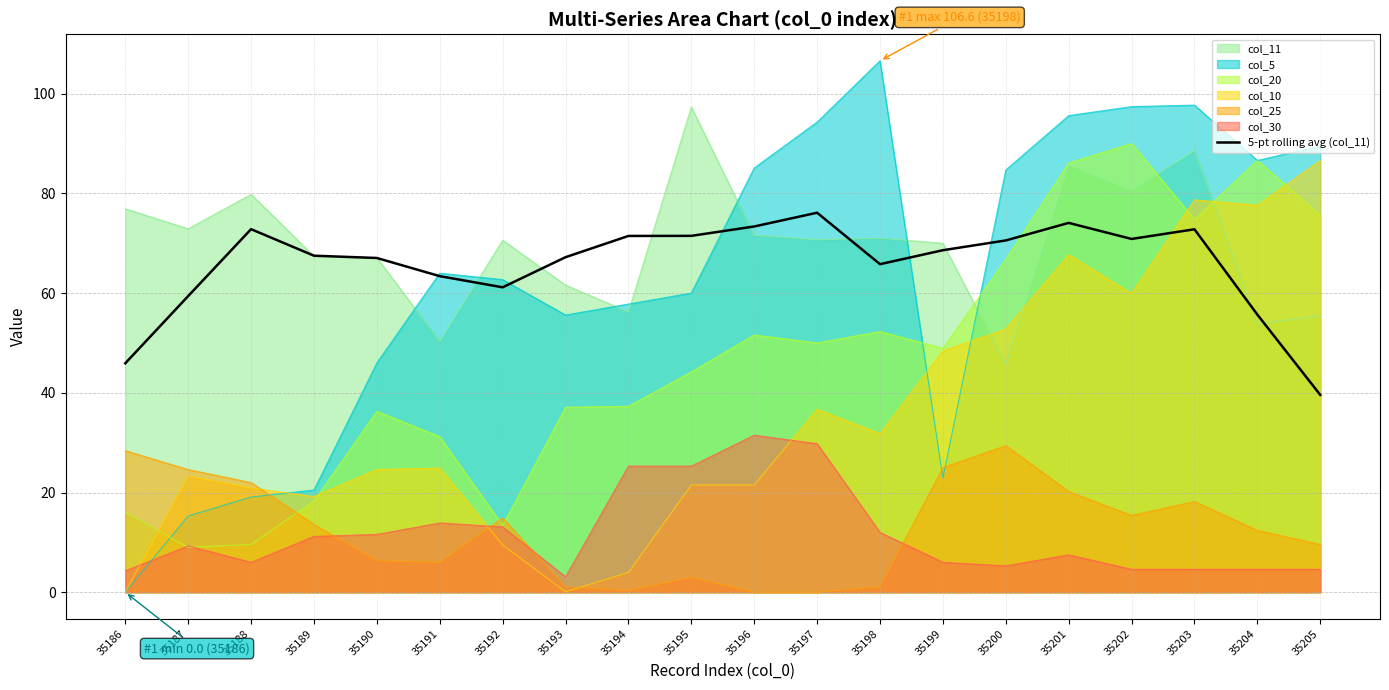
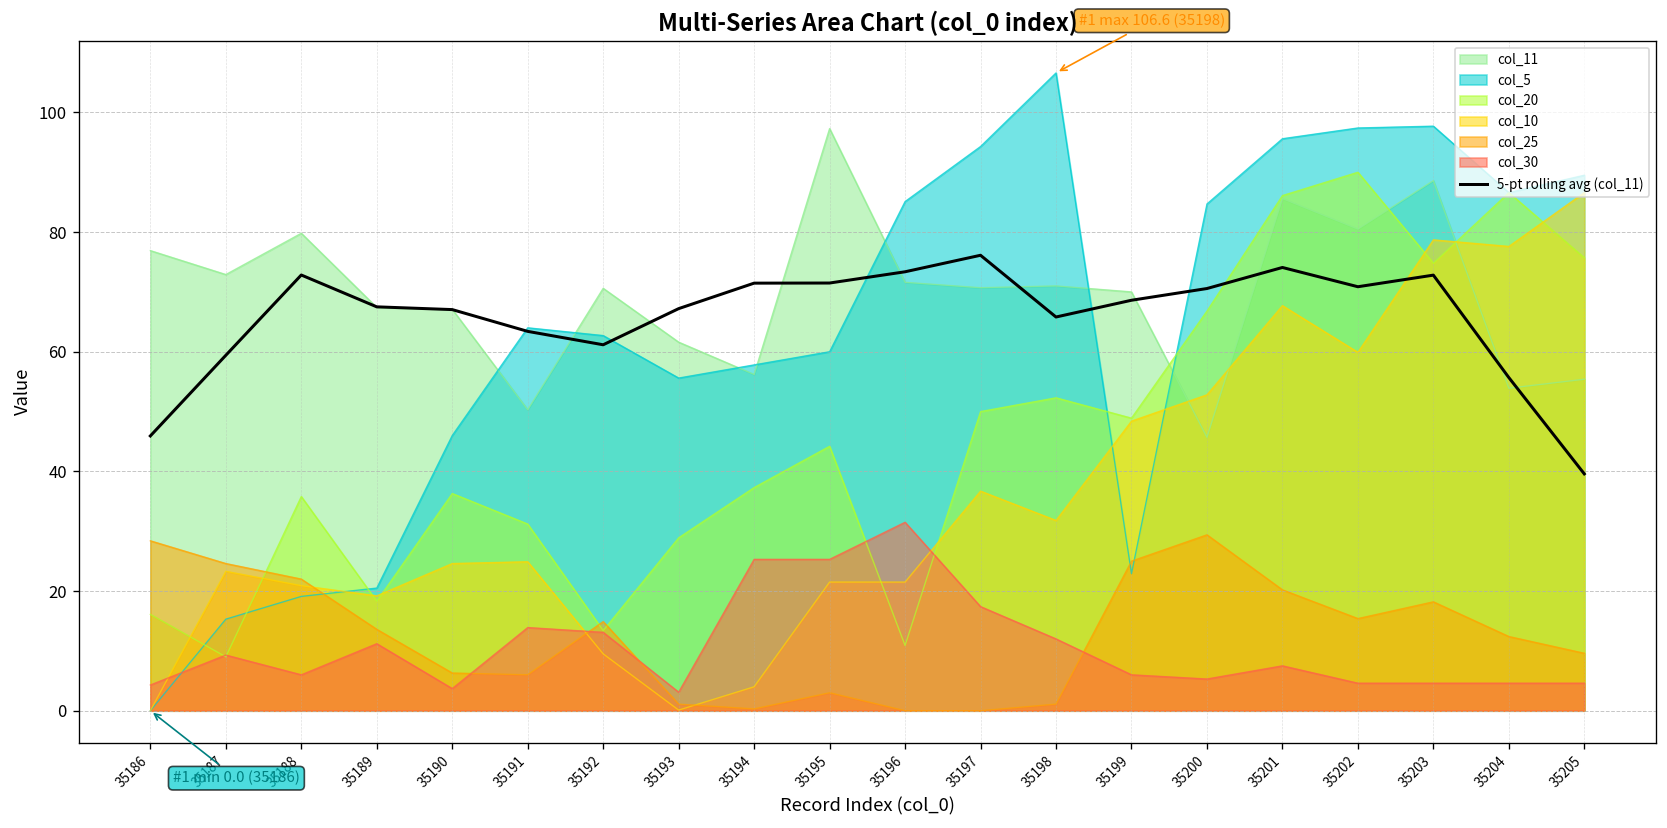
  {
    "col_11": {
      "35186": 77,
      "35187": 73,
      "35188": 80,
      "35191": 50,
      "35192": 71,
      "35193": 62,
      "35194": 56,
      "35195": 97,
      "35196": 72,
      "35197": 71,
      "35198": 71,
      "35199": 70,
      "35200": 46,
      "35202": 81,
      "35203": 89,
      "35204": 54,
      "35205": 55
    },
    "col_5": {
      "35187": 15,
      "35188": 19,
      "35189": 21,
      "35190": 46,
      "35191": 64,
      "35192": 63,
      "35193": 56,
      "35194": 58,
      "35195": 60,
      "35196": 85,
      "35197": 94,
      "35199": 23,
      "35200": 85,
      "35201": 96,
      "35202": 97,
      "35203": 98
    },
    "col_20": {
      "35186": 16,
-     "35188": 10,
+     "35188": 36,
      "35189": 18,
      "35190": 36,
      "35191": 31,
-     "35193": 37,
+     "35193": 29,
      "35194": 37,
      "35195": 44,
-     "35196": 52,
+     "35196": 11,
      "35197": 50,
      "35198": 52,
      "35200": 67,
      "35202": 90,
      "35203": 75,
      "35205": 76
    },
    "col_30": {
      "35186": 4,
      "35188": 6,
      "35189": 11,
-     "35190": 12,
+     "35190": 4,
      "35191": 14,
      "35193": 3,
      "35194": 25,
      "35195": 25,
      "35196": 32,
-     "35197": 30,
+     "35197": 17,
      "35198": 12,
      "35199": 6,
      "35200": 5,
      "35201": 8,
      "35202": 5,
      "35203": 5,
      "35204": 5,
      "35205": 5
    },
    "5-pt rolling avg (col_11)": {
      "35186": 46,
      "35187": 59,
      "35188": 73,
      "35191": 63,
      "35192": 61,
      "35193": 67,
      "35194": 71,
      "35195": 71,
      "35196": 73,
      "35197": 76,
      "35198": 66,
      "35199": 69,
      "35200": 71,
      "35201": 74,
      "35202": 71,
      "35203": 73,
      "35204": 56,
      "35205": 40
    }
  }
